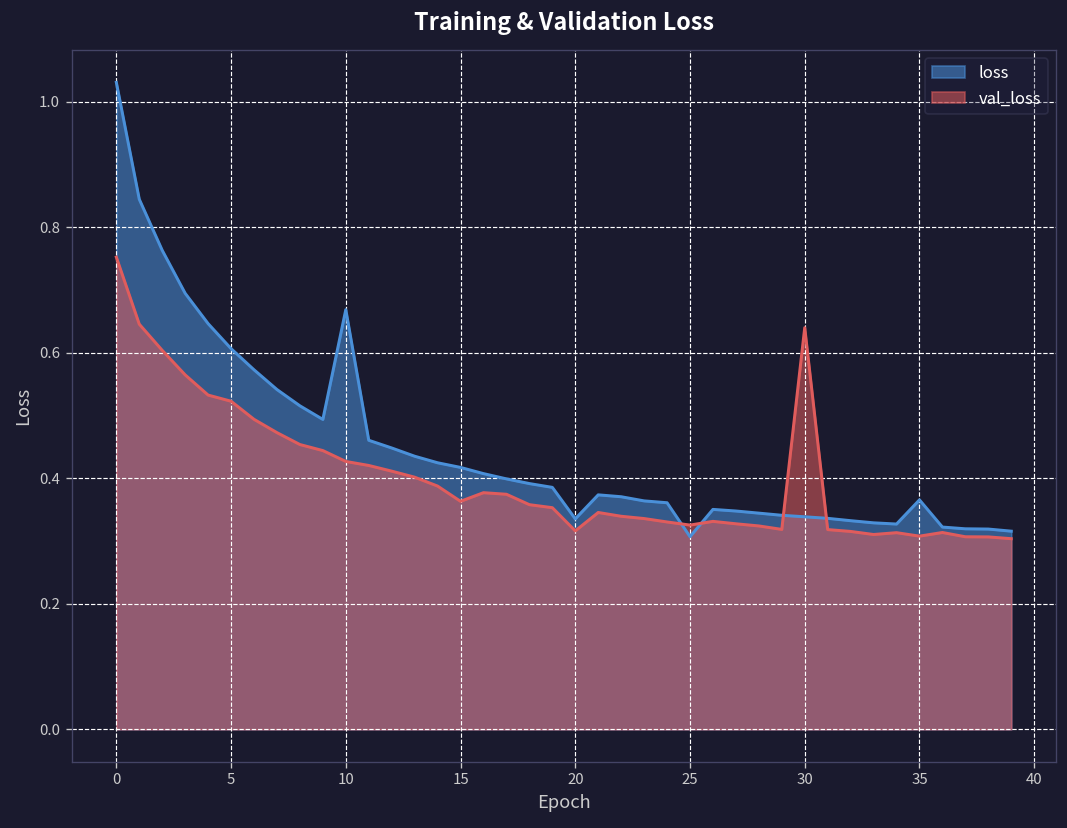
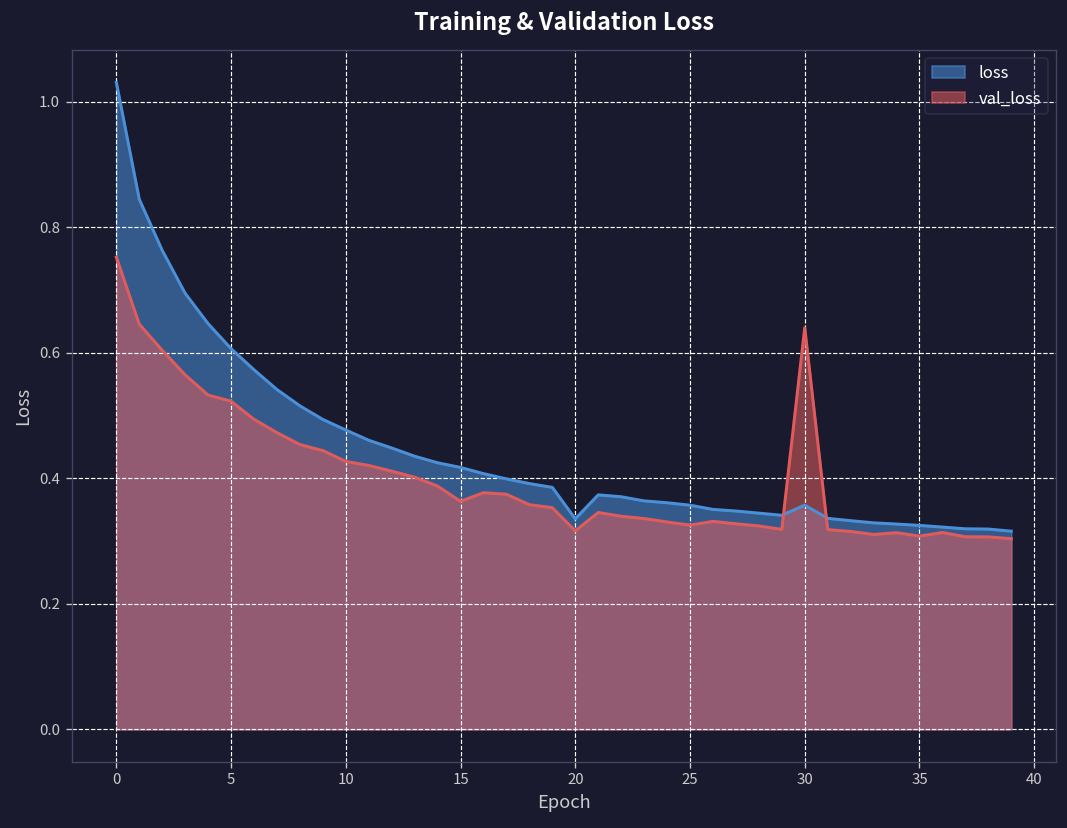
  {
    "loss": {
      "0": 1.03,
      "5": 0.61,
-     "10": 0.67,
+     "10": 0.48,
      "15": 0.42,
      "20": 0.34,
-     "25": 0.31,
-     "30": 0.34,
-     "35": 0.37
+     "25": 0.36,
+     "30": 0.36,
+     "35": 0.32
    },
    "val_loss": {
      "0": 0.75,
      "5": 0.52,
      "10": 0.43,
      "15": 0.36,
      "20": 0.32,
      "25": 0.33,
      "30": 0.64,
      "35": 0.31
    }
  }
